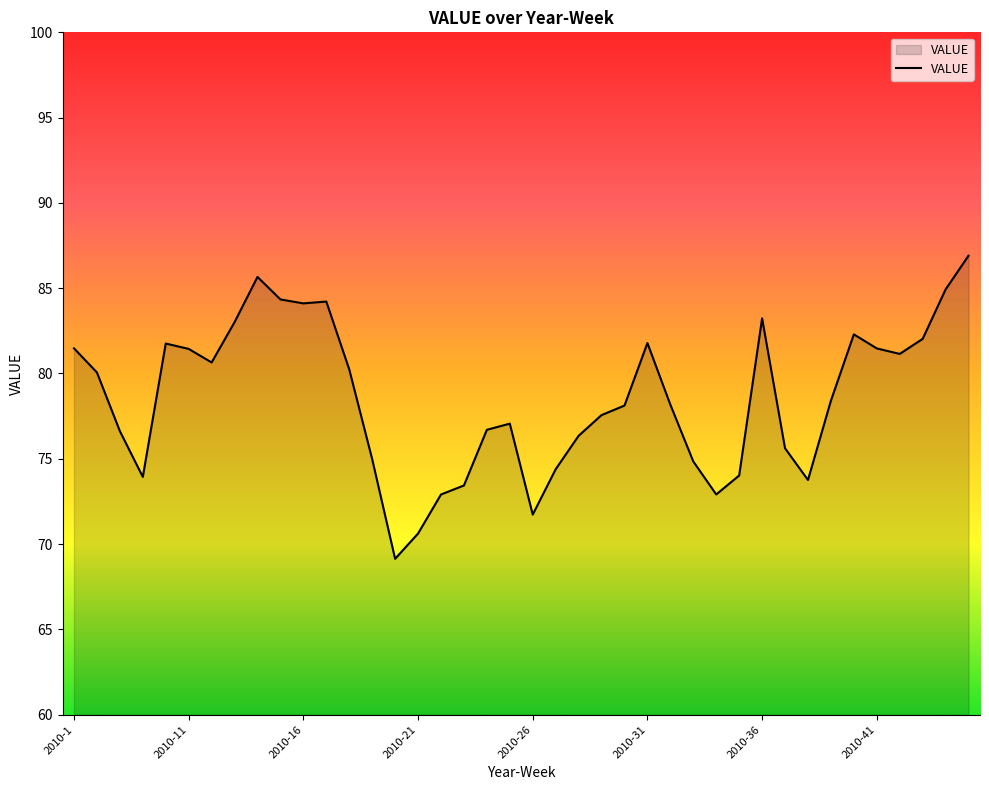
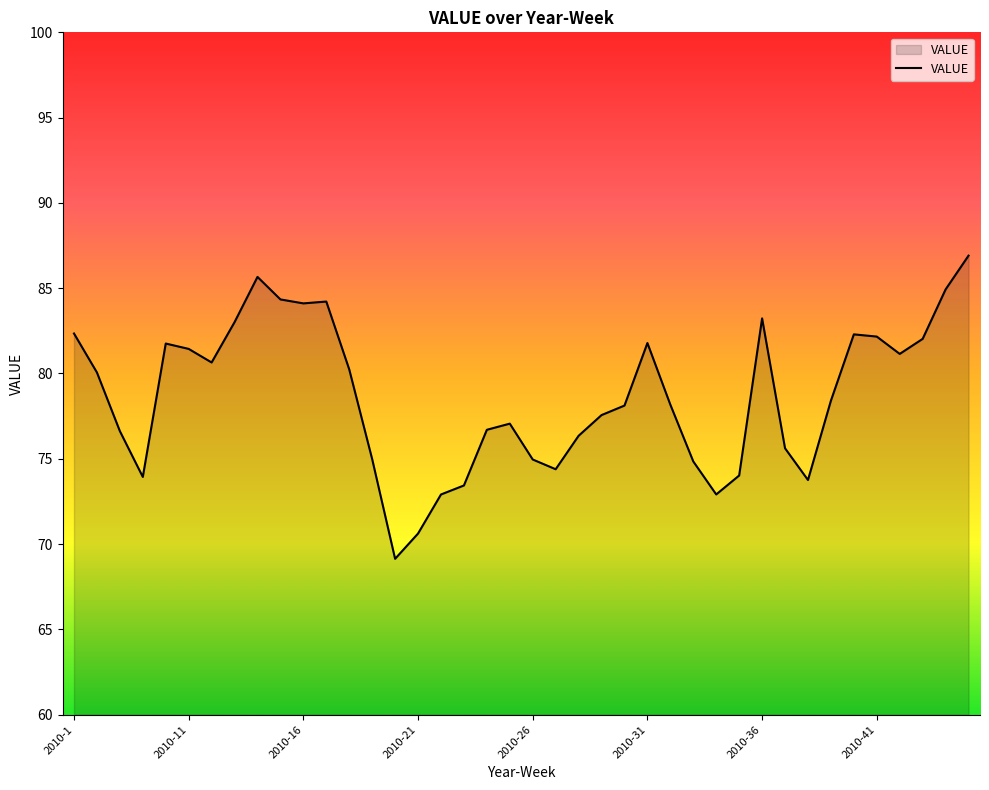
  {
-   "2010-1": 81.5,
+   "2010-1": 82.3,
    "2010-11": 81.4,
    "2010-16": 84.1,
    "2010-21": 70.6,
-   "2010-26": 71.7,
+   "2010-26": 75.0,
    "2010-31": 81.8,
    "2010-36": 83.2,
-   "2010-41": 81.5
+   "2010-41": 82.2
  }
